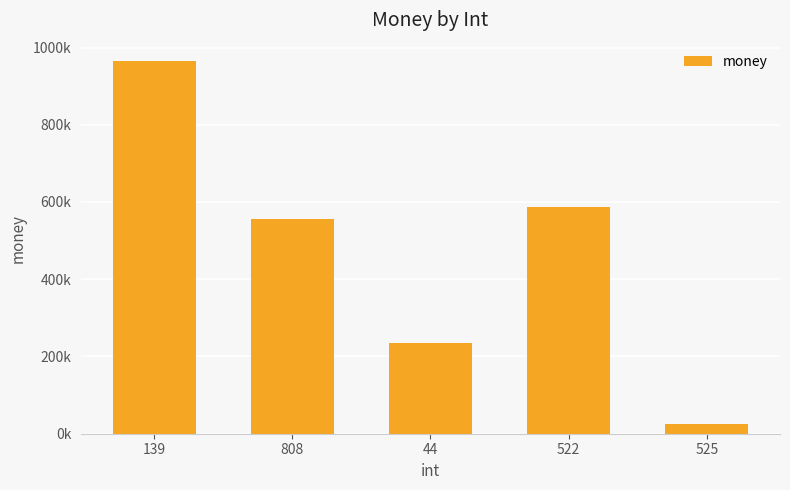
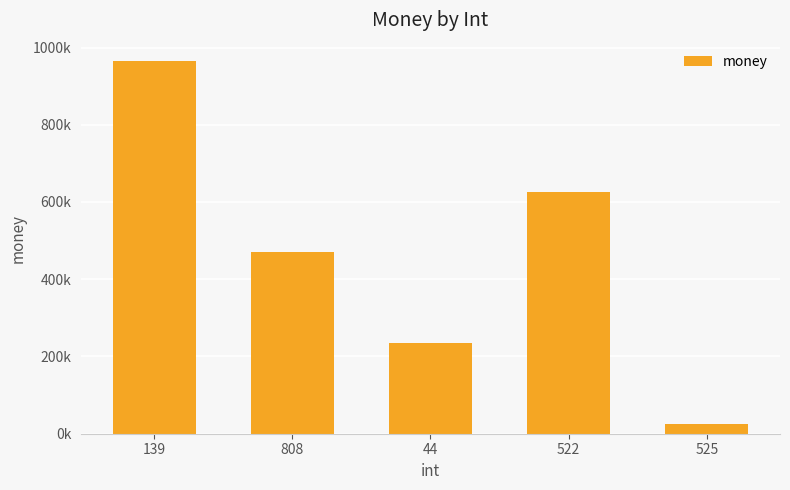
  {
    "139": 960000,
-   "808": 560000,
+   "808": 470000,
    "44": 240000,
-   "522": 590000,
+   "522": 620000,
    "525": 30000
  }
